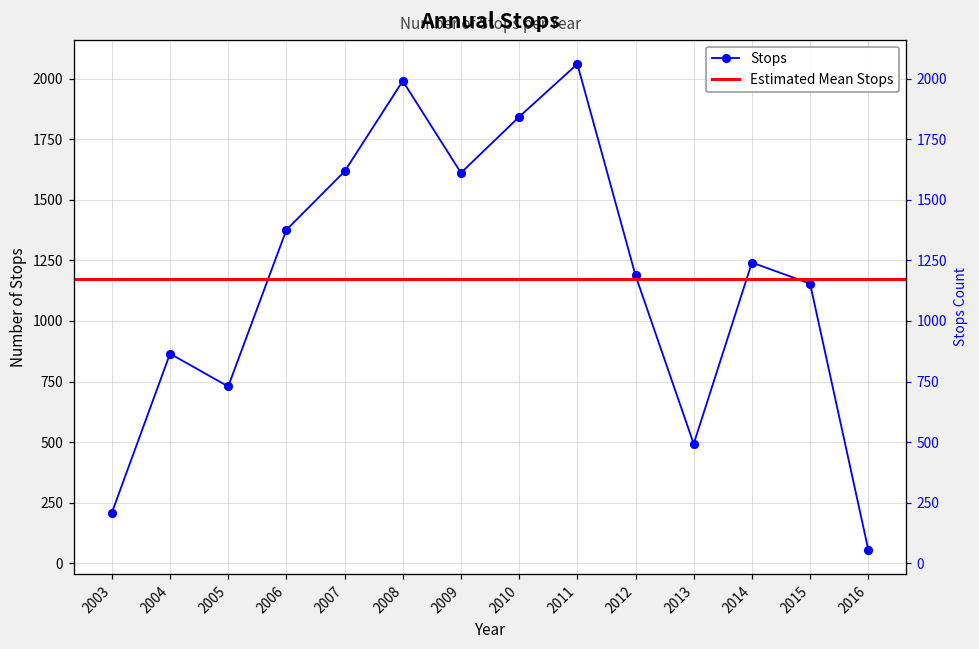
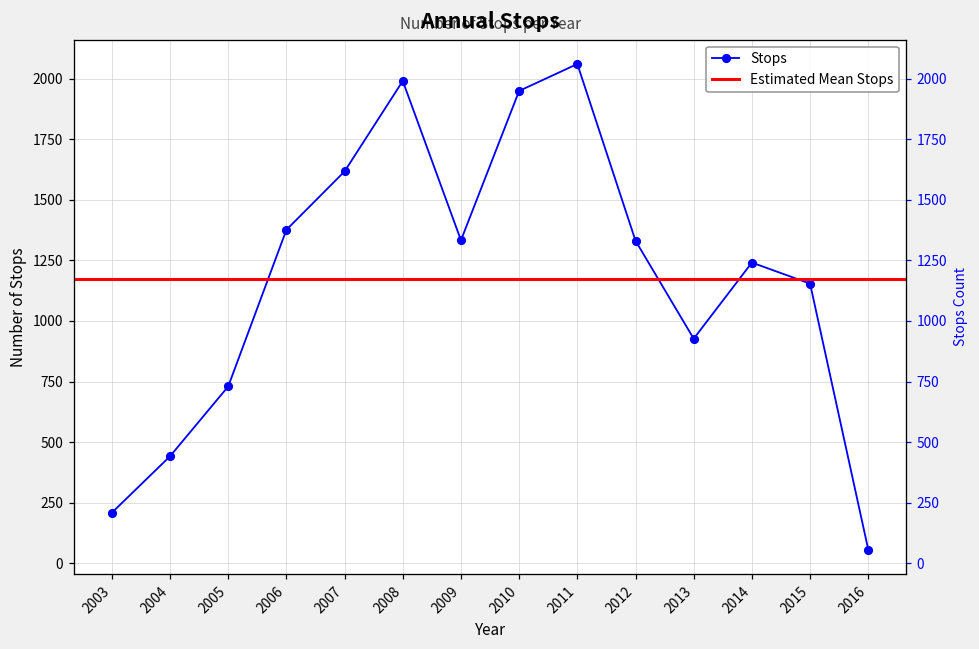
  {
    "2003": 210,
-   "2004": 870,
+   "2004": 440,
    "2005": 730,
    "2006": 1380,
    "2007": 1620,
    "2008": 1990,
-   "2009": 1610,
-   "2010": 1840,
+   "2009": 1330,
+   "2010": 1950,
    "2011": 2060,
-   "2012": 1190,
-   "2013": 490,
+   "2012": 1330,
+   "2013": 930,
    "2014": 1240,
    "2015": 1150,
    "2016": 60
  }
